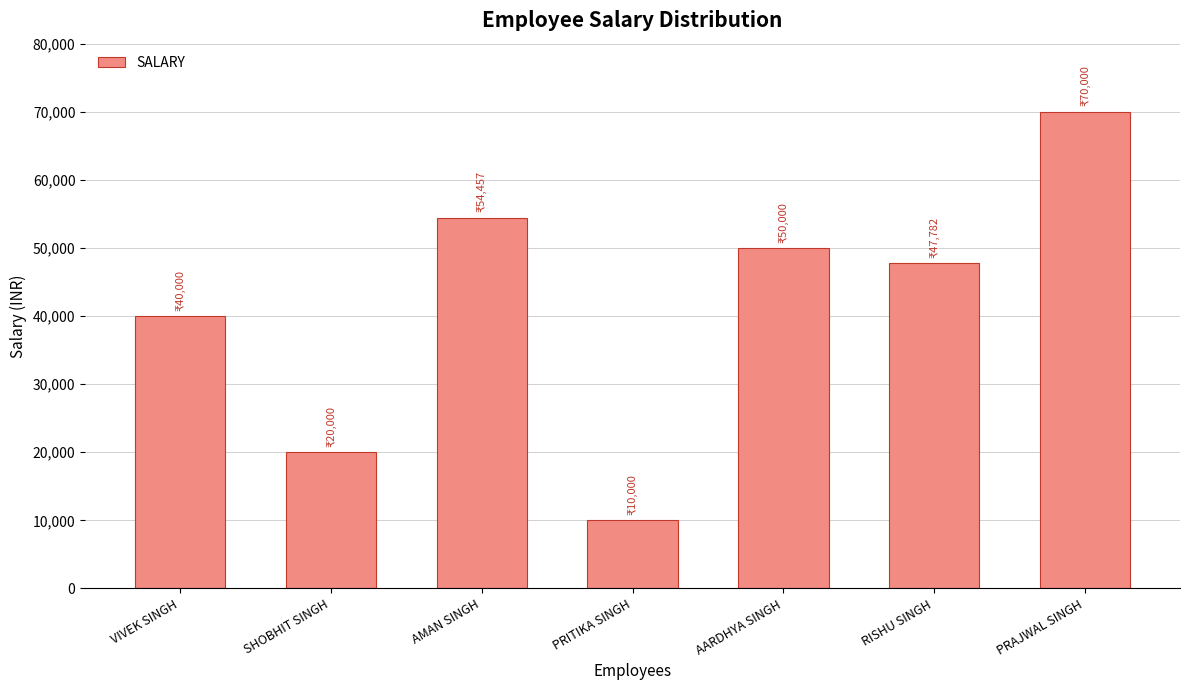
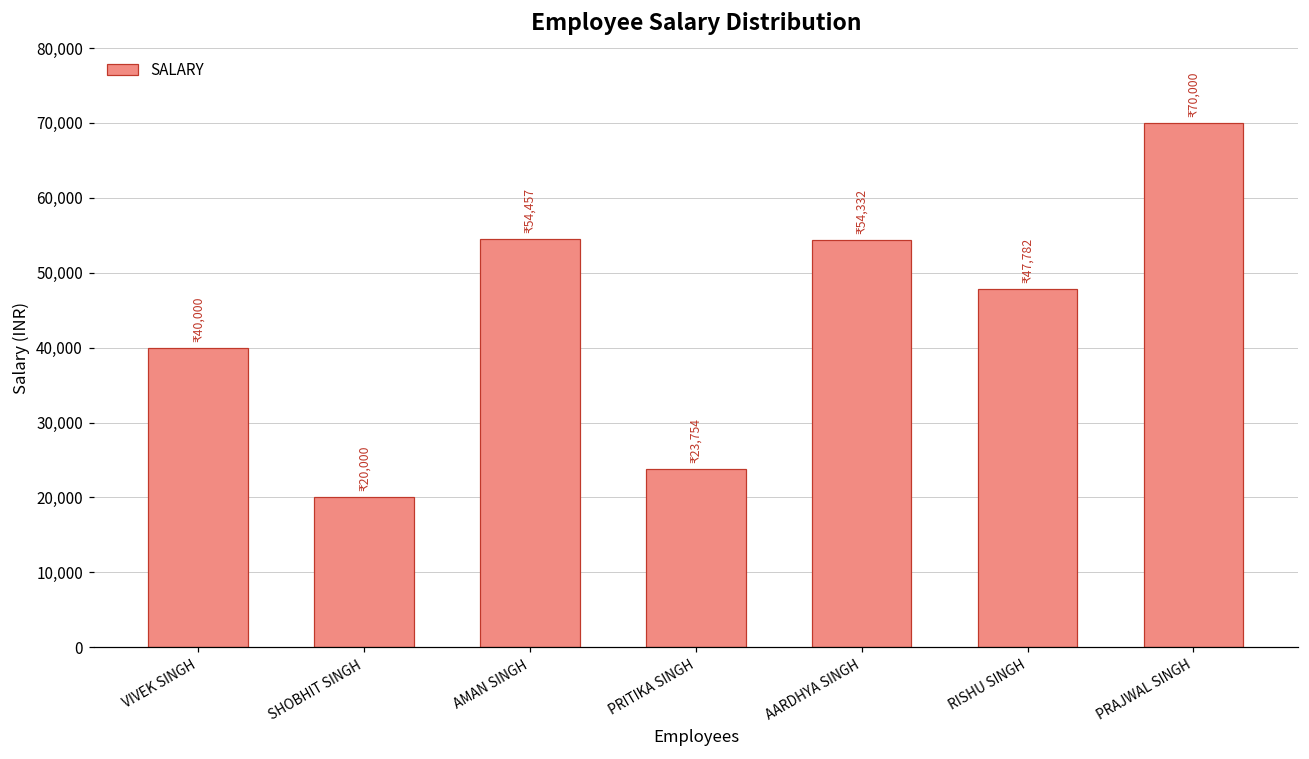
  {
    "VIVEK SINGH": "40,000",
    "SHOBHIT SINGH": "20,000",
    "AMAN SINGH": "54,457",
-   "PRITIKA SINGH": "10,000",
-   "AARDHYA SINGH": "50,000",
+   "PRITIKA SINGH": "23,754",
+   "AARDHYA SINGH": "54,332",
    "RISHU SINGH": "47,782",
    "PRAJWAL SINGH": "70,000"
  }
